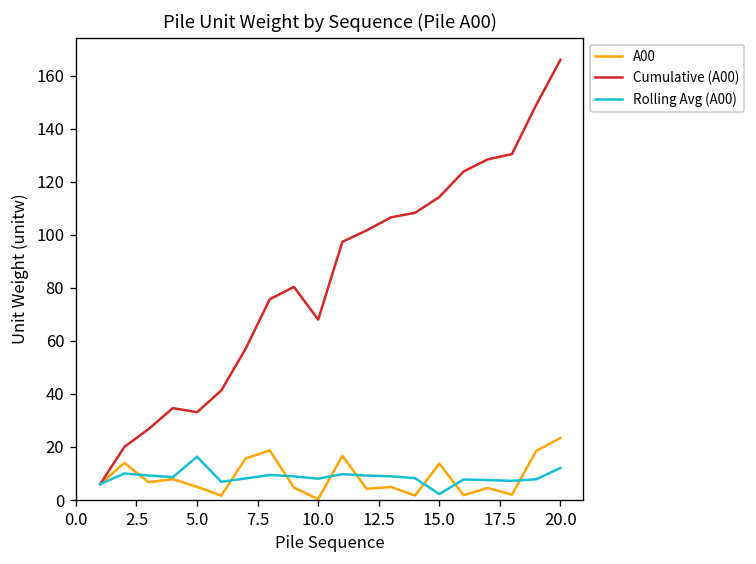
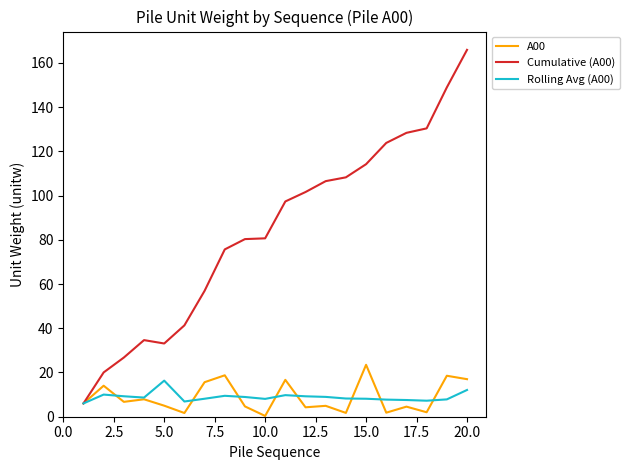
  {
    "A00": {
      "5.0": 5,
      "10.0": 0,
-     "15.0": 14,
-     "20.0": 23
+     "15.0": 23,
+     "20.0": 17
    },
    "Cumulative (A00)": {
      "5.0": 33,
-     "10.0": 68,
+     "10.0": 81,
      "15.0": 114,
      "20.0": 166
    },
    "Rolling Avg (A00)": {
      "5.0": 16,
      "10.0": 8,
-     "15.0": 2,
+     "15.0": 8,
      "20.0": 12
    }
  }
